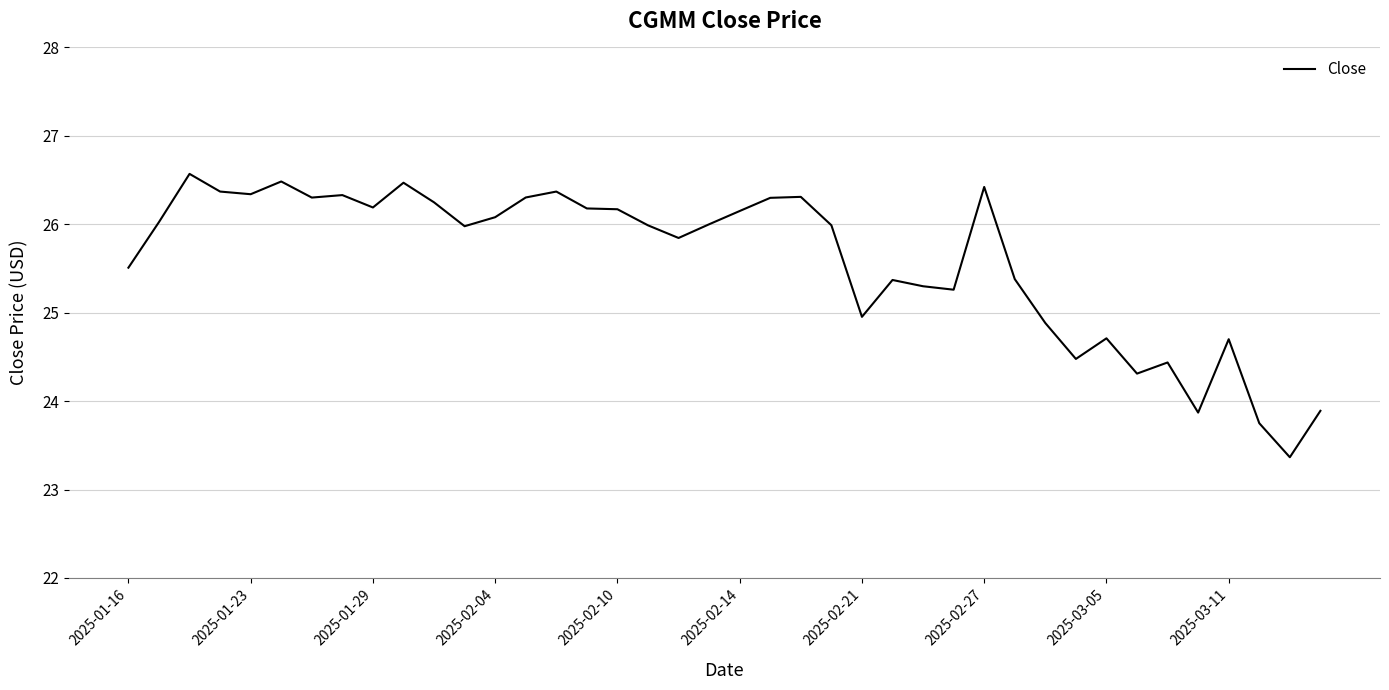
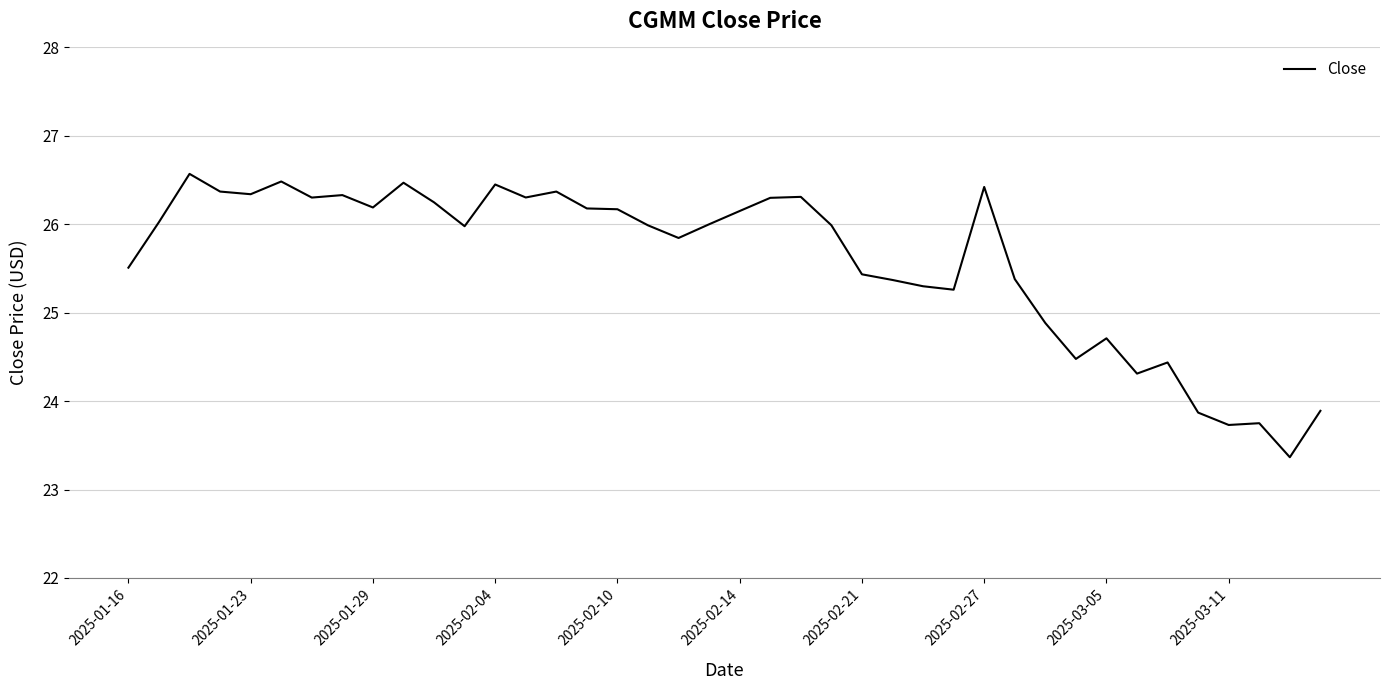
  {
    "2025-01-16": 25.5,
    "2025-01-23": 26.3,
    "2025-01-29": 26.2,
-   "2025-02-04": 26.1,
+   "2025-02-04": 26.5,
    "2025-02-10": 26.2,
    "2025-02-14": 26.2,
-   "2025-02-21": 25.0,
+   "2025-02-21": 25.4,
    "2025-02-27": 26.4,
    "2025-03-05": 24.7,
-   "2025-03-11": 24.7
+   "2025-03-11": 23.7
  }
